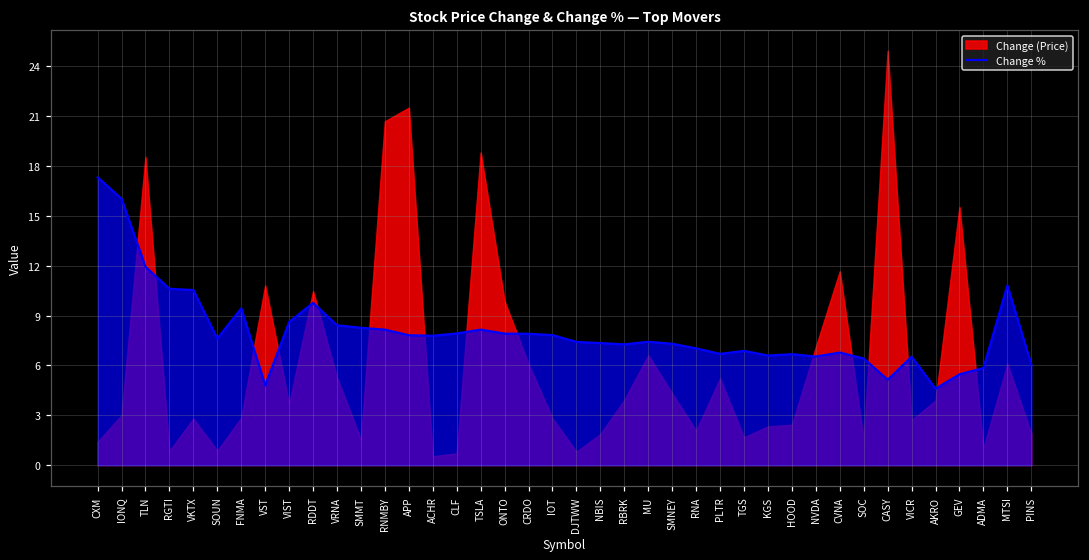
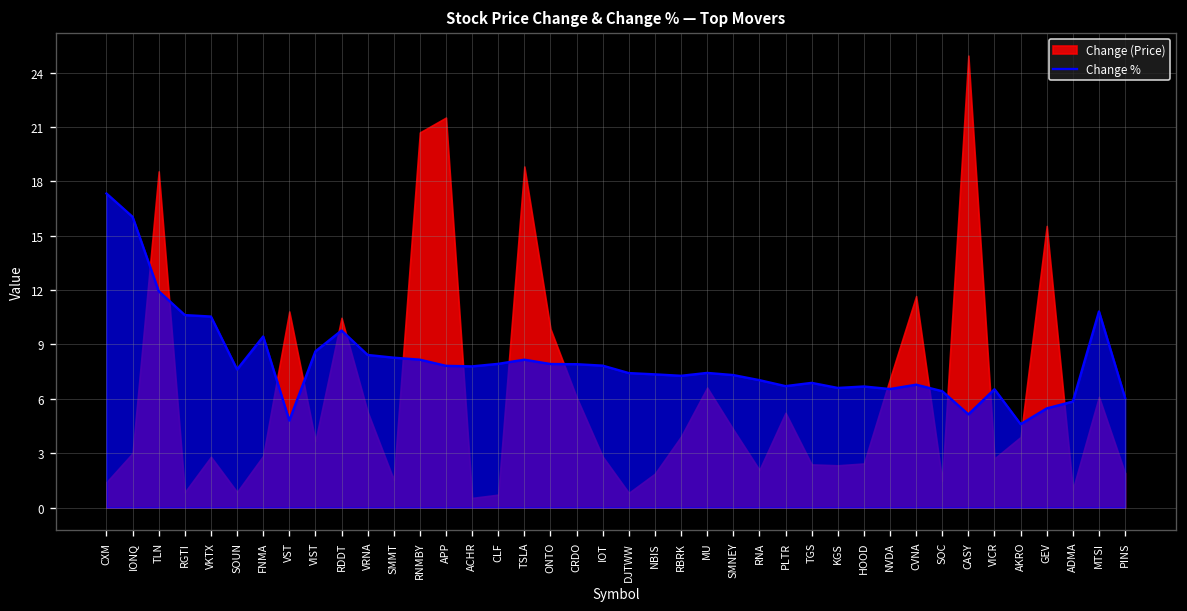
  {
    "Change (Price)": {
      "CXM": 1.4,
      "IONQ": 3.0,
      "TLN": 18.6,
      "RGTI": 0.9,
      "VKTX": 2.8,
      "SOUN": 0.9,
      "FNMA": 2.9,
      "VST": 10.8,
      "VIST": 3.7,
      "RDDT": 10.5,
      "VRNA": 5.3,
      "SMMT": 1.5,
      "RNMBY": 20.7,
      "APP": 21.5,
      "ACHR": 0.5,
      "CLF": 0.7,
      "TSLA": 18.8,
      "ONTO": 9.9,
      "CRDO": 6.1,
      "IOT": 2.8,
      "DJTWW": 0.8,
      "NBIS": 1.9,
      "RBRK": 3.9,
      "MU": 6.6,
      "SMNEY": 4.3,
      "RNA": 2.1,
      "PLTR": 5.2,
-     "TGS": 1.7,
+     "TGS": 2.4,
      "KGS": 2.3,
      "HOOD": 2.4,
      "NVDA": 7.1,
      "CVNA": 11.7,
      "SOC": 1.5,
      "CASY": 24.9,
      "VICR": 2.7,
      "AKRO": 3.9,
      "GEV": 15.5,
      "ADMA": 1.0,
      "MTSI": 6.1,
      "PINS": 1.9
    },
    "Change %": {
      "CXM": 17.3,
      "IONQ": 16.0,
      "TLN": 11.9,
      "RGTI": 10.6,
      "VKTX": 10.5,
      "SOUN": 7.6,
      "FNMA": 9.4,
      "VST": 4.8,
      "VIST": 8.6,
      "RDDT": 9.8,
      "VRNA": 8.4,
      "SMMT": 8.3,
      "RNMBY": 8.2,
      "APP": 7.8,
      "ACHR": 7.8,
      "CLF": 7.9,
      "TSLA": 8.2,
      "ONTO": 7.9,
      "CRDO": 7.9,
      "IOT": 7.8,
      "DJTWW": 7.4,
      "NBIS": 7.4,
      "RBRK": 7.3,
      "MU": 7.4,
      "SMNEY": 7.3,
      "RNA": 7.0,
      "PLTR": 6.7,
      "TGS": 6.9,
      "KGS": 6.6,
      "HOOD": 6.7,
      "NVDA": 6.5,
      "CVNA": 6.8,
      "SOC": 6.4,
      "CASY": 5.1,
      "VICR": 6.5,
      "AKRO": 4.6,
      "GEV": 5.5,
      "ADMA": 5.9,
      "MTSI": 10.8,
      "PINS": 6.1
    }
  }
